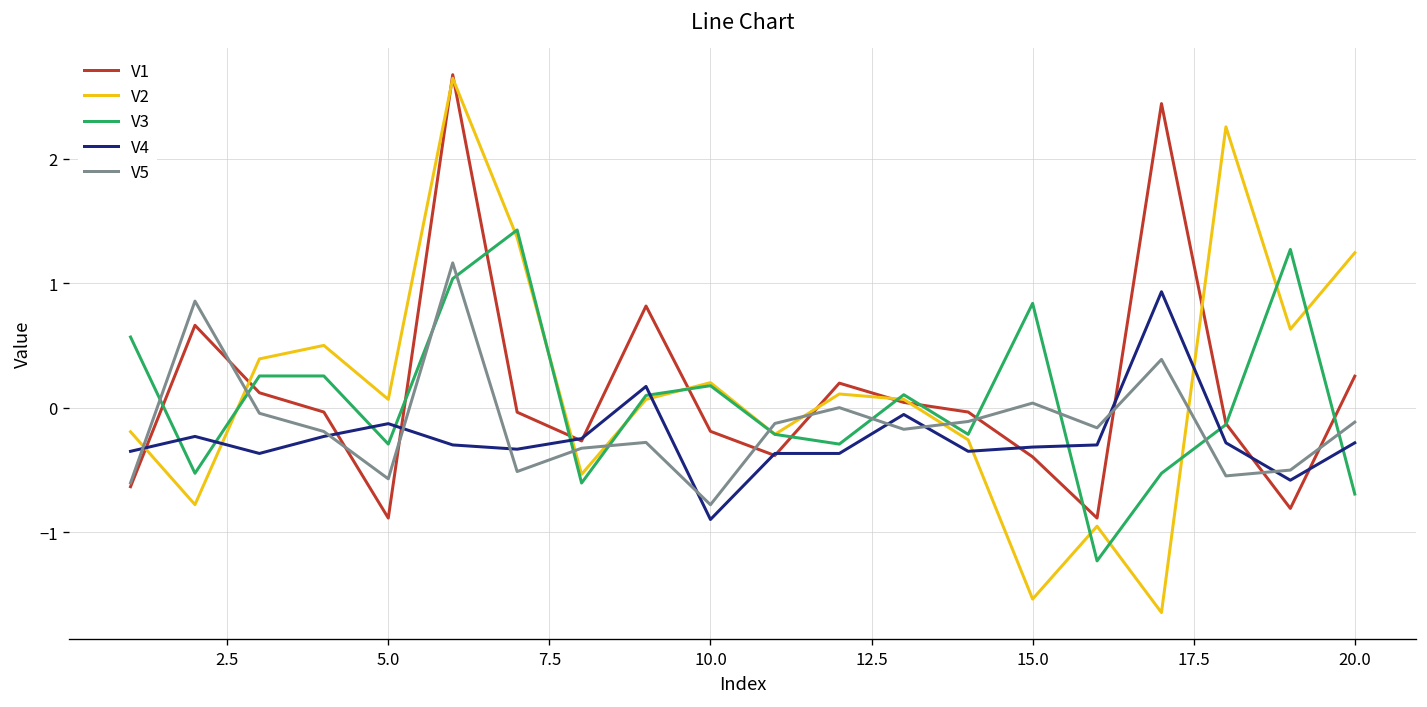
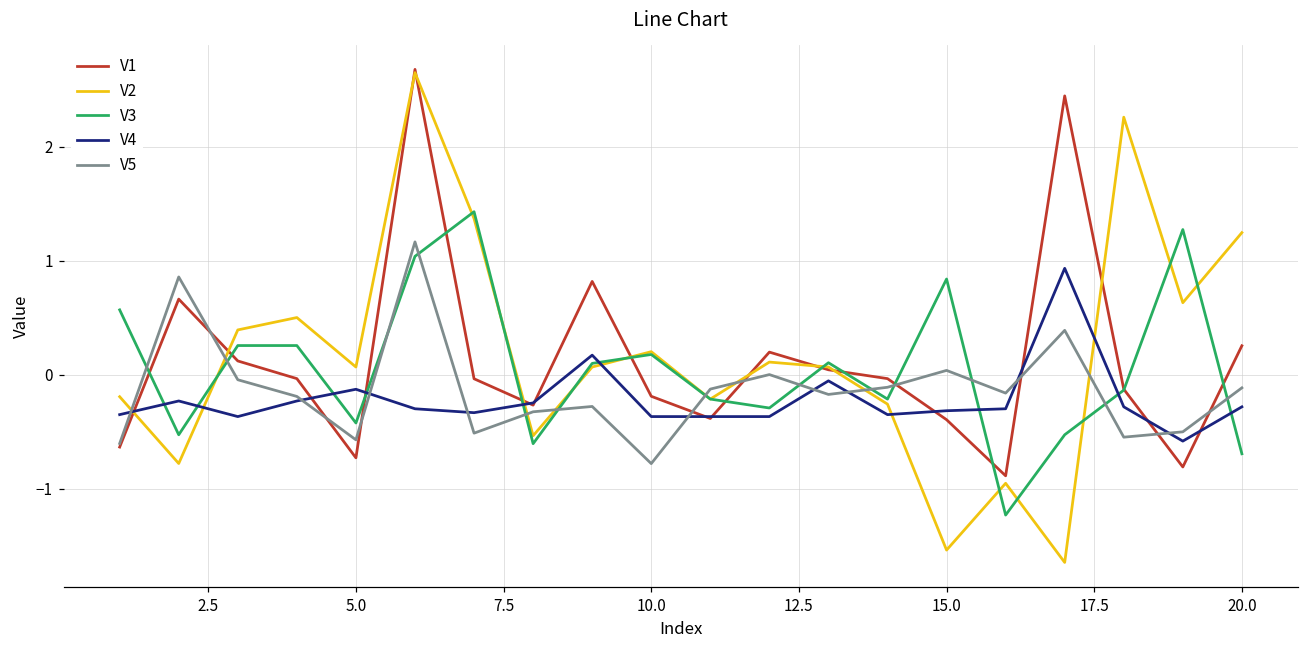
  {
    "V1": {
-     "5.0": -0.89,
+     "5.0": -0.73,
      "10.0": -0.19,
      "15.0": -0.39,
      "20.0": 0.25
    },
    "V2": {
      "5.0": 0.07,
      "15.0": -1.54,
      "20.0": 1.25
    },
    "V3": {
-     "5.0": -0.29,
+     "5.0": -0.42,
      "15.0": 0.84,
      "20.0": -0.69
    },
    "V4": {
      "5.0": -0.13,
-     "10.0": -0.90,
+     "10.0": -0.37,
      "15.0": -0.31,
      "20.0": -0.28
    },
    "V5": {
      "5.0": -0.57,
      "10.0": -0.78,
      "15.0": 0.04,
      "20.0": -0.11
    }
  }
